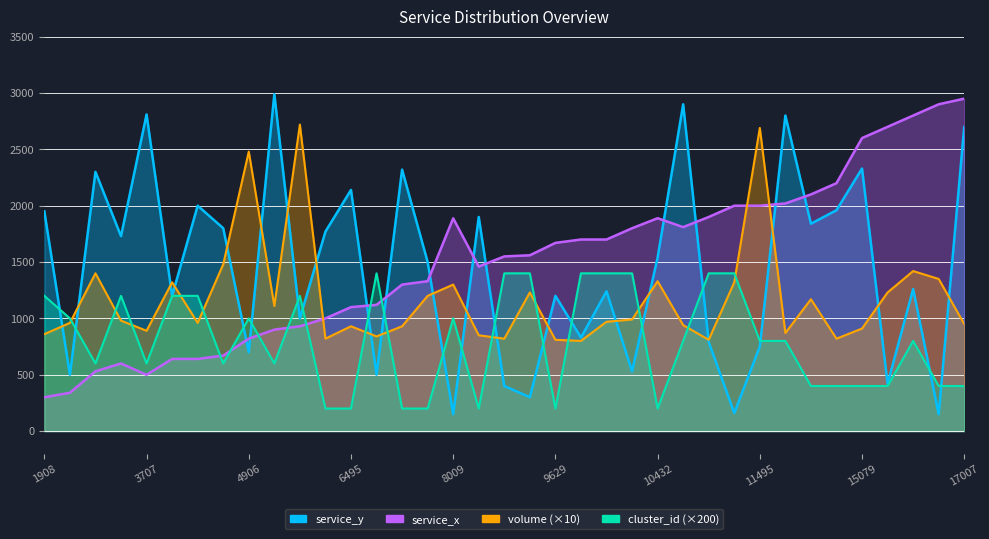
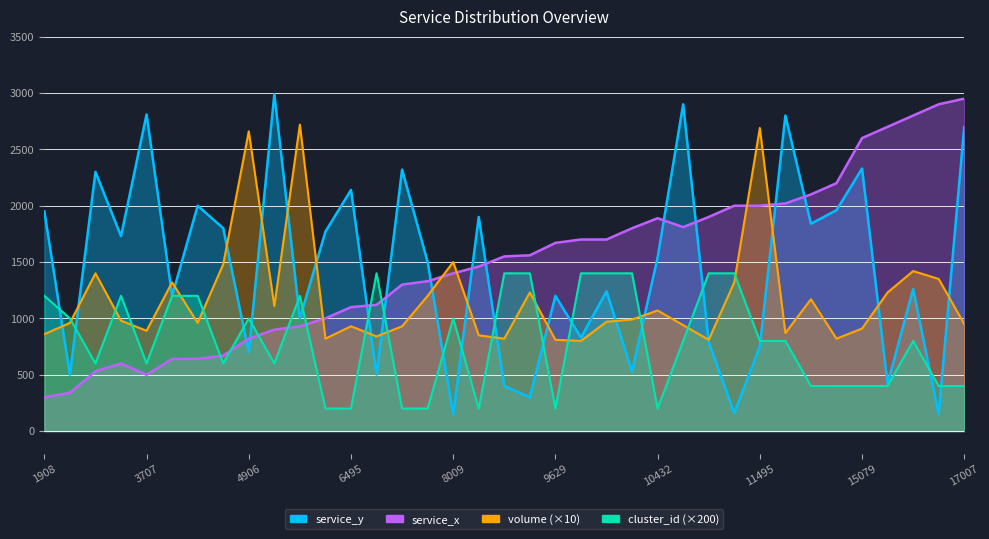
  {
    "service_x": {
      "1908": 300,
      "3707": 500,
      "4906": 820,
      "6495": 1100,
-     "8009": 1890,
+     "8009": 1400,
      "9629": 1670,
      "10432": 1890,
      "11495": 2000,
      "15079": 2600,
      "17007": 2950
    },
    "volume (×10)": {
      "1908": 860,
      "3707": 890,
-     "4906": 2480,
+     "4906": 2660,
      "6495": 930,
-     "8009": 1300,
+     "8009": 1500,
      "9629": 810,
-     "10432": 1330,
+     "10432": 1070,
      "11495": 2690,
      "15079": 910,
      "17007": 950
    }
  }
